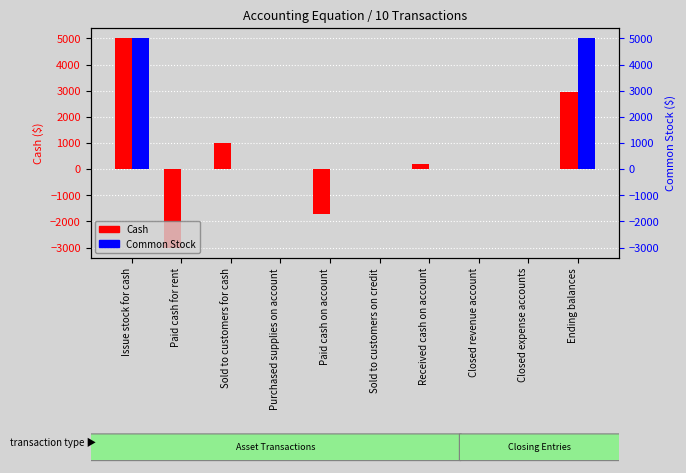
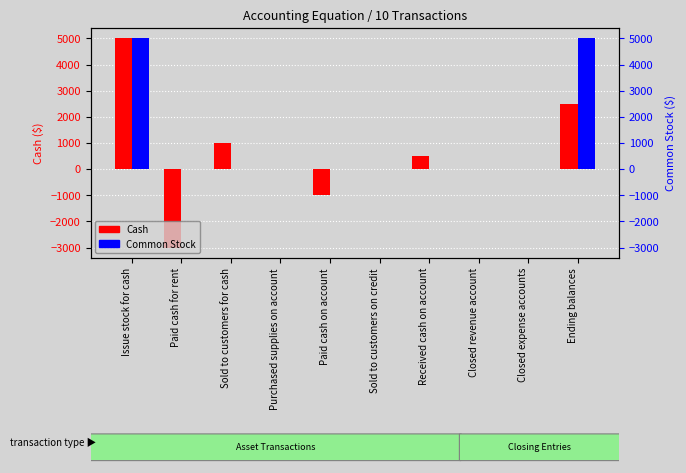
  {
    "Cash": {
      "Issue stock for cash": 5000,
      "Sold to customers for cash": 1000,
      "Purchased supplies on account": 0,
-     "Paid cash on account": -1700,
+     "Paid cash on account": -1000,
      "Sold to customers on credit": 0,
-     "Received cash on account": 200,
+     "Received cash on account": 500,
      "Closed revenue account": 0,
      "Closed expense accounts": 0,
-     "Ending balances": 2900
+     "Ending balances": 2500
    },
    "Common Stock": {
      "Issue stock for cash": 5000,
      "Paid cash for rent": 0,
      "Sold to customers for cash": 0,
      "Purchased supplies on account": 0,
      "Paid cash on account": 0,
      "Sold to customers on credit": 0,
      "Received cash on account": 0,
      "Closed revenue account": 0,
      "Closed expense accounts": 0,
      "Ending balances": 5000
    }
  }
